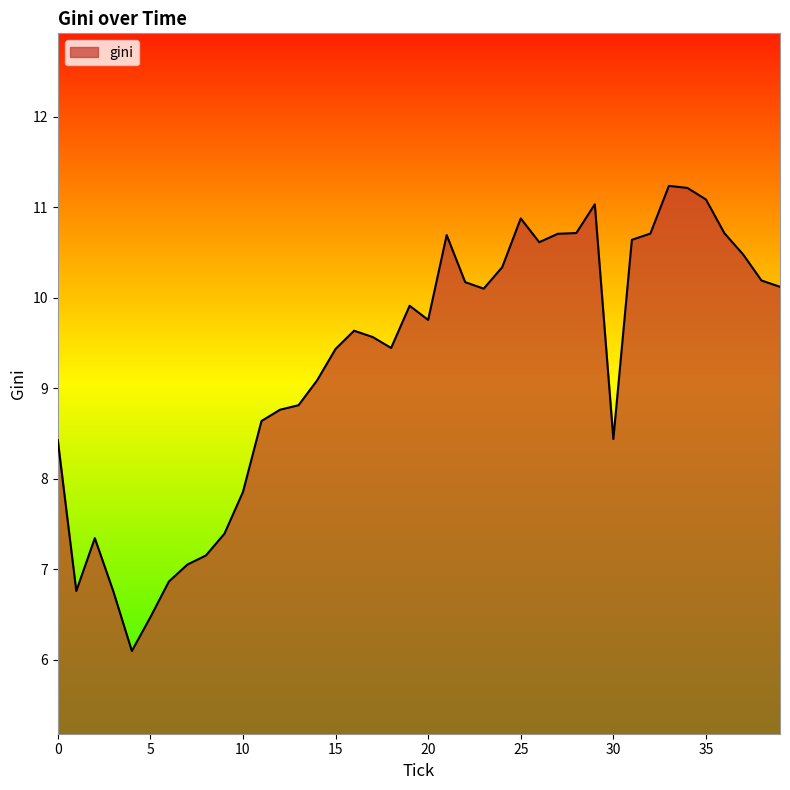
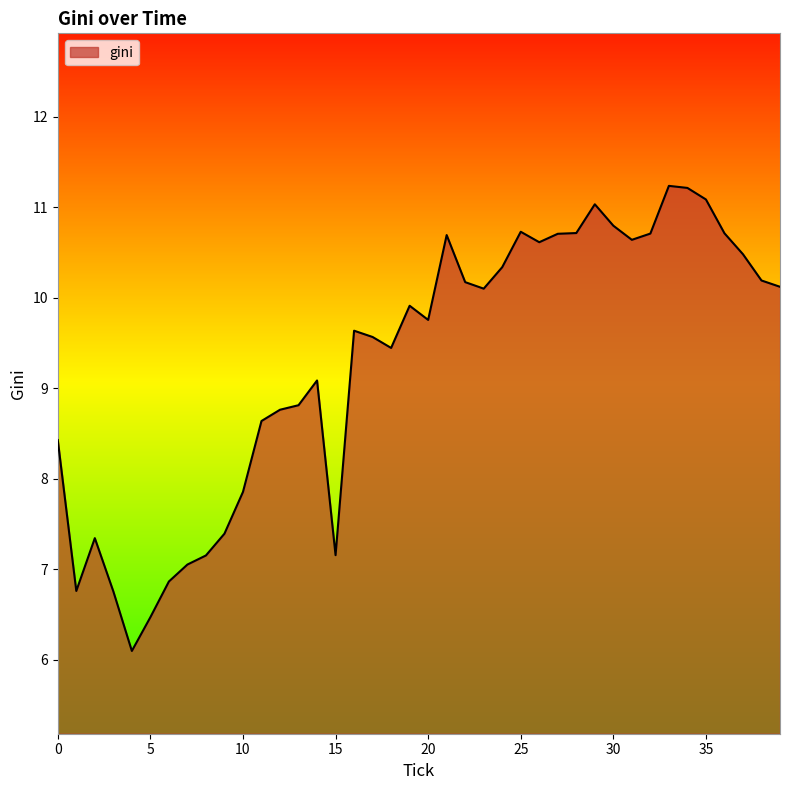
  {
    "0": 8.4,
    "5": 6.5,
    "10": 7.9,
-   "15": 9.4,
+   "15": 7.2,
    "20": 9.8,
-   "25": 10.9,
-   "30": 8.4,
+   "25": 10.7,
+   "30": 10.8,
    "35": 11.1
  }
